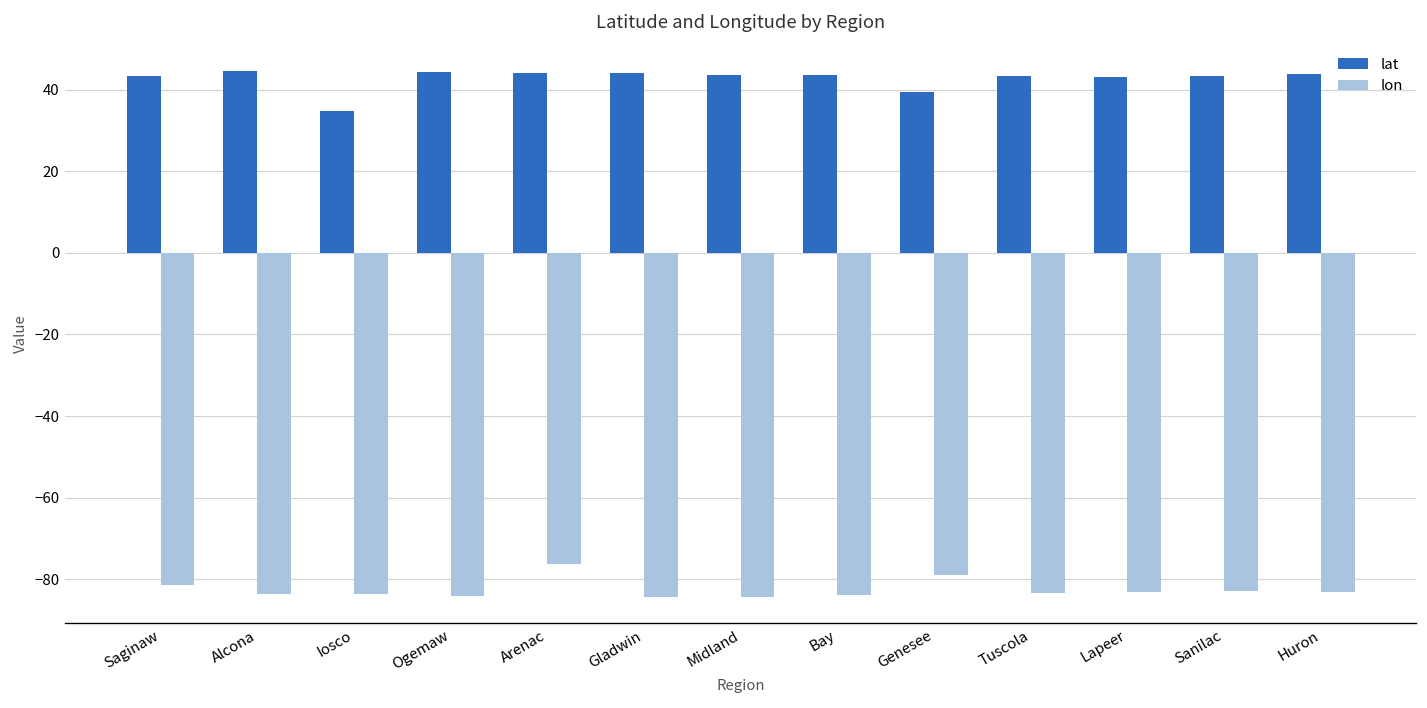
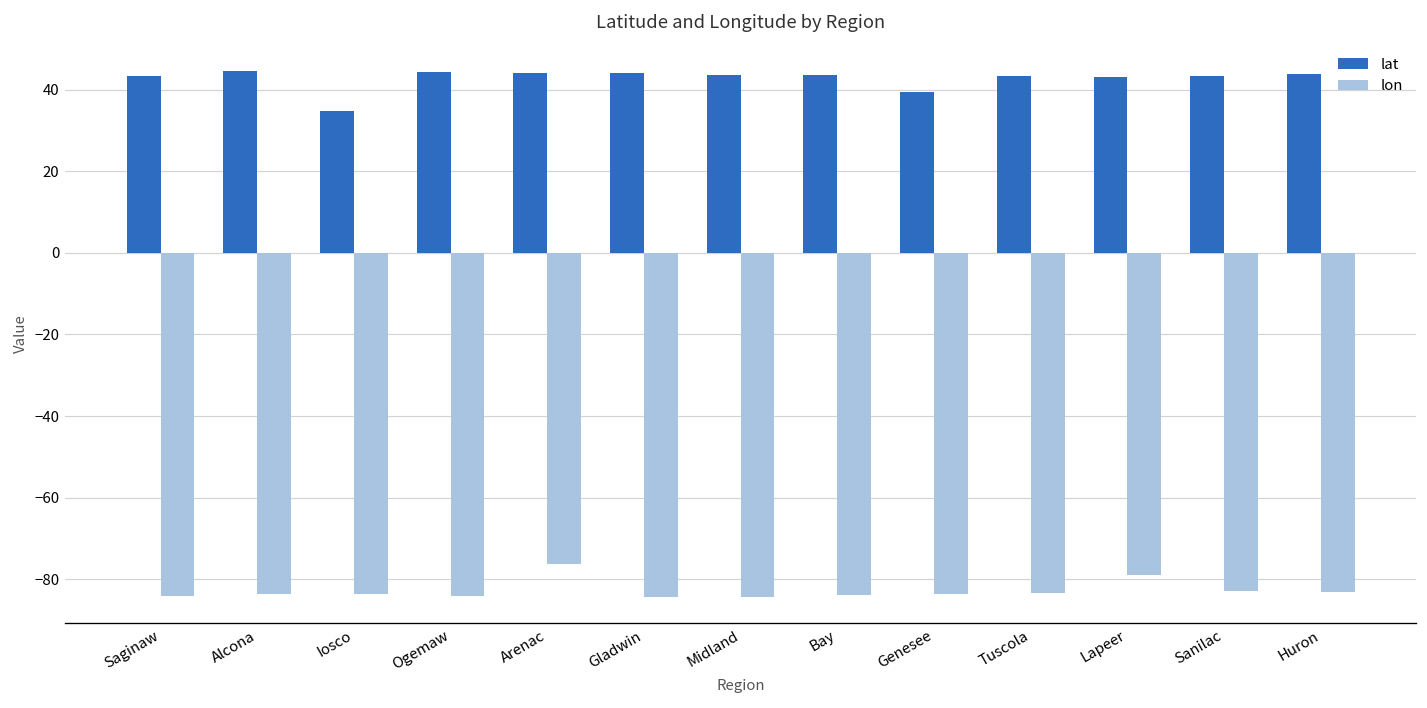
  {
    "lat": {
      "Saginaw": 43,
      "Alcona": 45,
      "Iosco": 35,
      "Ogemaw": 44,
      "Arenac": 44,
      "Gladwin": 44,
      "Midland": 44,
      "Bay": 44,
      "Genesee": 39,
      "Tuscola": 43,
      "Lapeer": 43,
      "Sanilac": 43,
      "Huron": 44
    },
    "lon": {
-     "Saginaw": -81,
+     "Saginaw": -84,
      "Alcona": -84,
      "Iosco": -84,
      "Ogemaw": -84,
      "Arenac": -76,
      "Gladwin": -84,
      "Midland": -84,
      "Bay": -84,
-     "Genesee": -79,
+     "Genesee": -84,
      "Tuscola": -83,
-     "Lapeer": -83,
+     "Lapeer": -79,
      "Sanilac": -83,
      "Huron": -83
    }
  }
